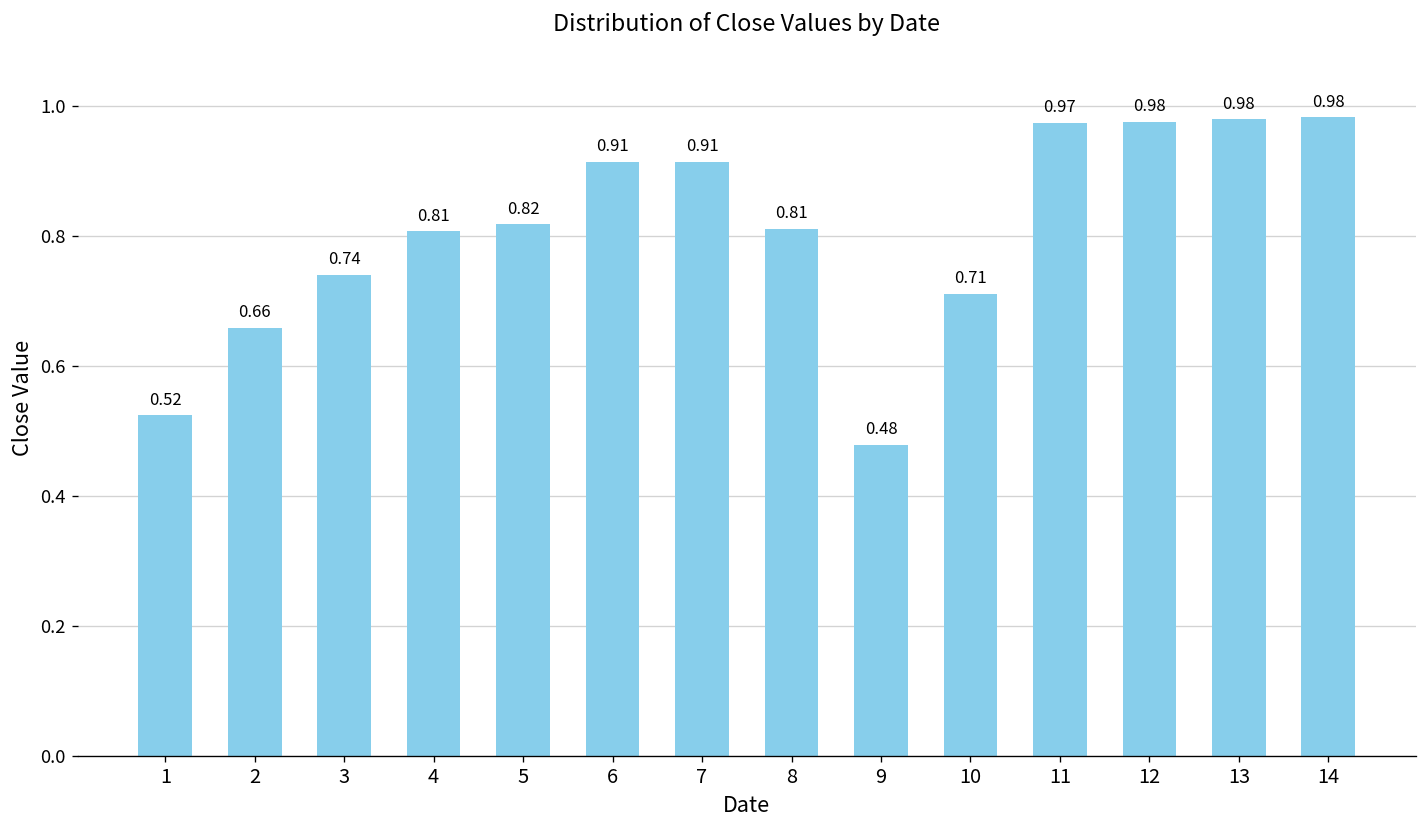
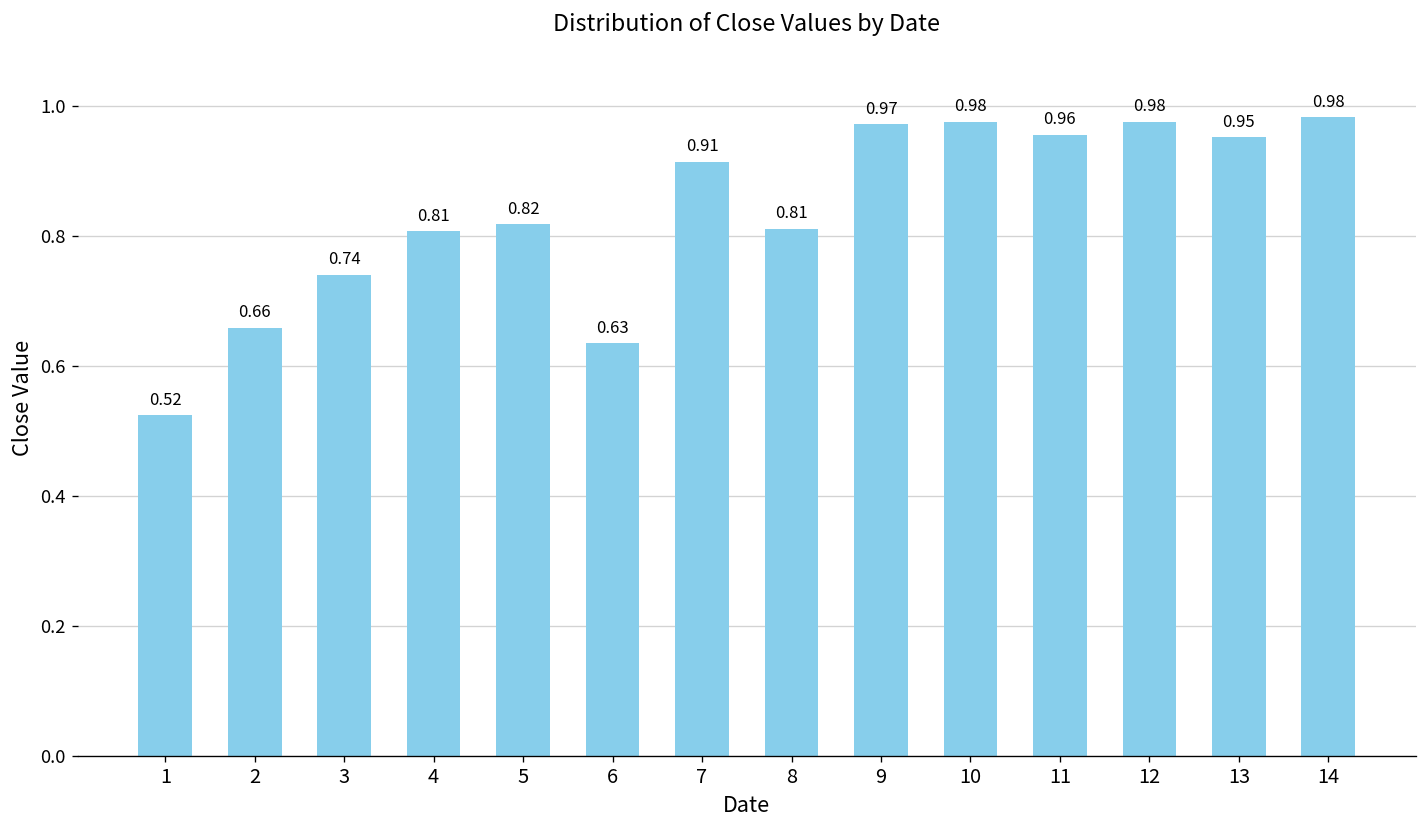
  {
    "1": 0.52,
    "2": 0.66,
    "3": 0.74,
    "4": 0.81,
    "5": 0.82,
-   "6": 0.91,
+   "6": 0.63,
    "7": 0.91,
    "8": 0.81,
-   "9": 0.48,
-   "10": 0.71,
-   "11": 0.97,
+   "9": 0.97,
+   "10": 0.98,
+   "11": 0.96,
    "12": 0.98,
-   "13": 0.98,
+   "13": 0.95,
    "14": 0.98
  }
